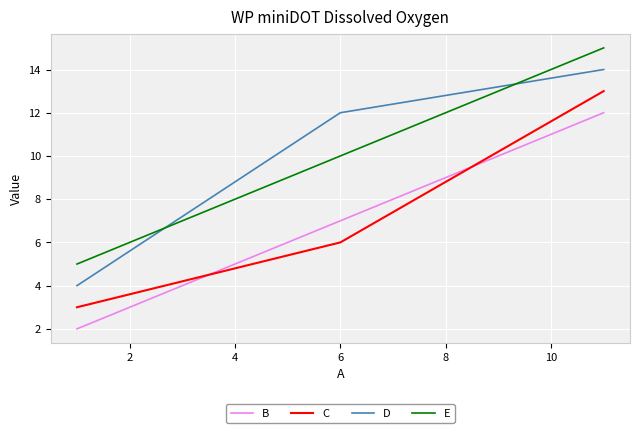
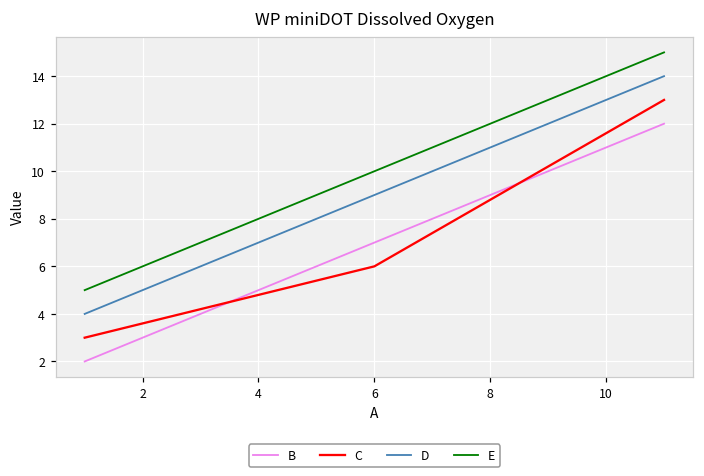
  {
    "B": {
      "6": 7
    },
    "C": {
      "6": 6
    },
    "D": {
-     "6": 12
+     "6": 9
    },
    "E": {
      "6": 10
    }
  }
